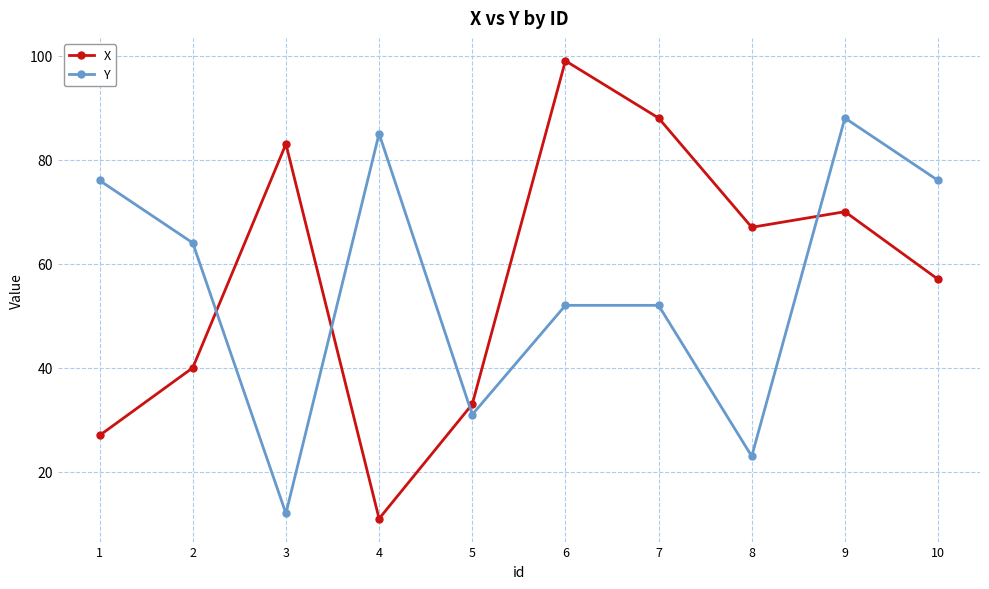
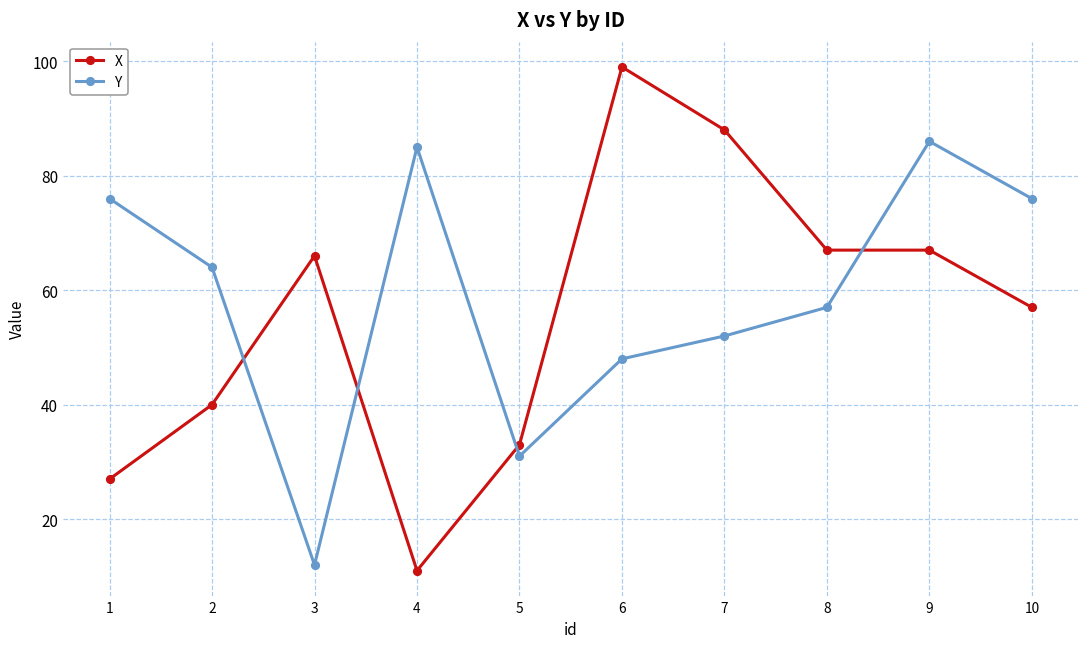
  {
    "X": {
      "1": 27,
      "2": 40,
-     "3": 83,
+     "3": 66,
      "4": 11,
      "5": 33,
      "6": 99,
      "7": 88,
      "8": 67,
-     "9": 70,
+     "9": 67,
      "10": 57
    },
    "Y": {
      "1": 76,
      "2": 64,
      "3": 12,
      "4": 85,
      "5": 31,
-     "6": 52,
+     "6": 48,
      "7": 52,
-     "8": 23,
-     "9": 88,
+     "8": 57,
+     "9": 86,
      "10": 76
    }
  }
